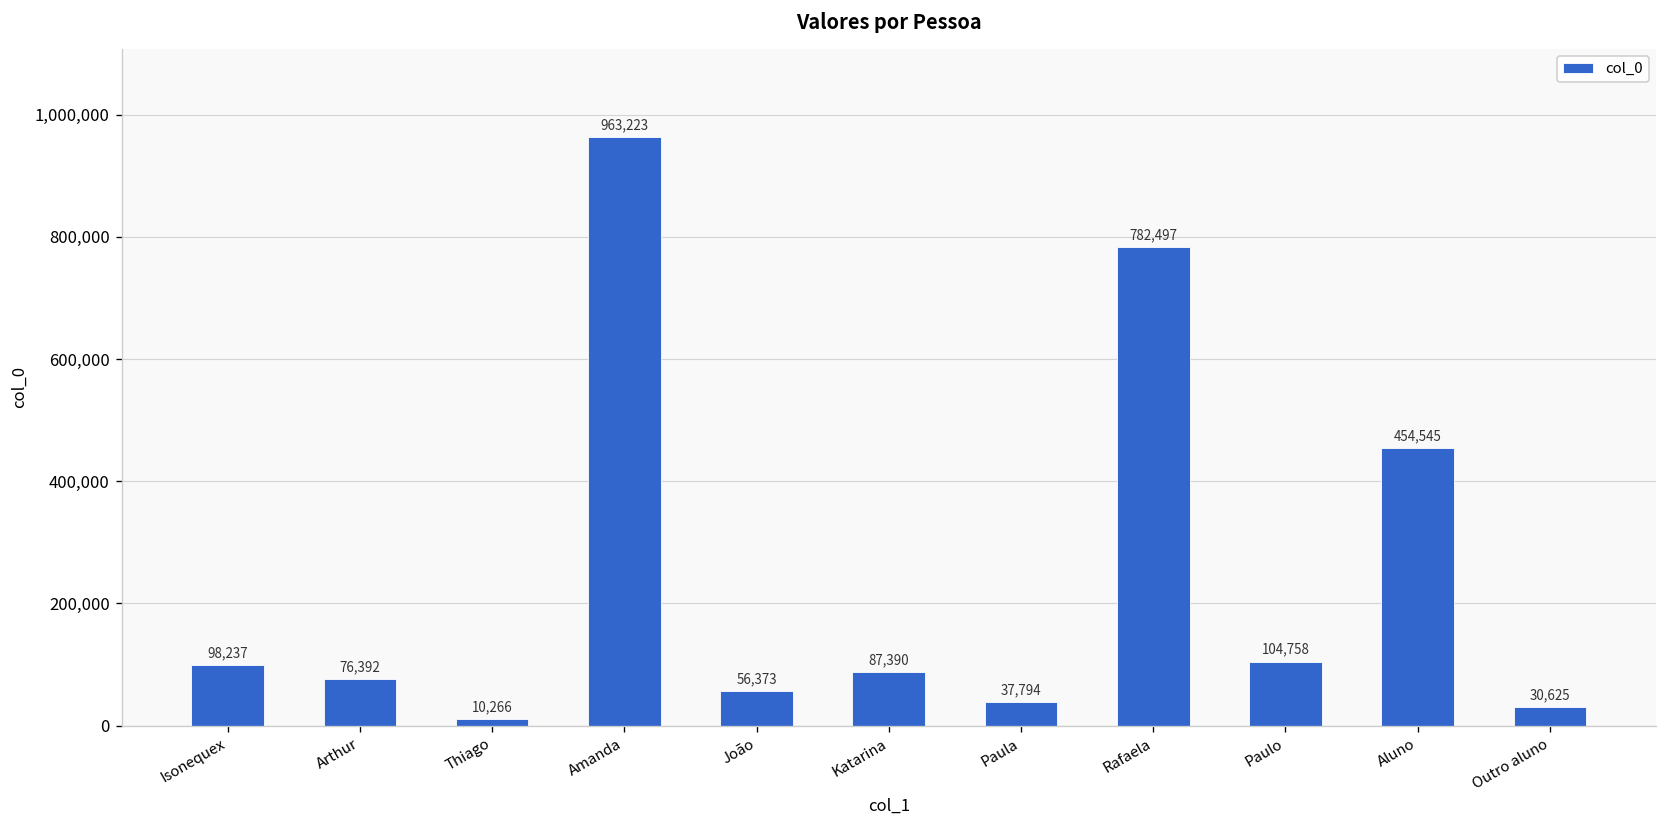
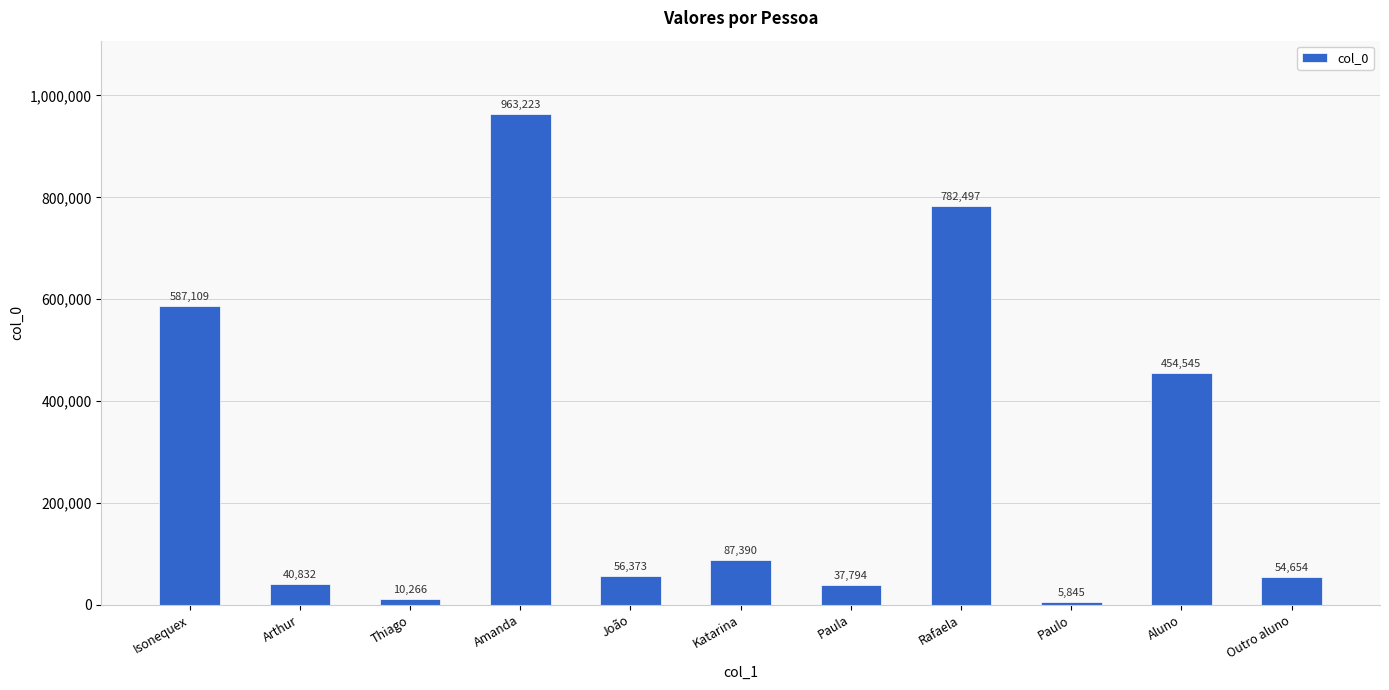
  {
-   "Isonequex": "98,237",
-   "Arthur": "76,392",
+   "Isonequex": "587,109",
+   "Arthur": "40,832",
    "Thiago": "10,266",
    "Amanda": "963,223",
    "João": "56,373",
    "Katarina": "87,390",
    "Paula": "37,794",
    "Rafaela": "782,497",
-   "Paulo": "104,758",
+   "Paulo": "5,845",
    "Aluno": "454,545",
-   "Outro aluno": "30,625"
+   "Outro aluno": "54,654"
  }
